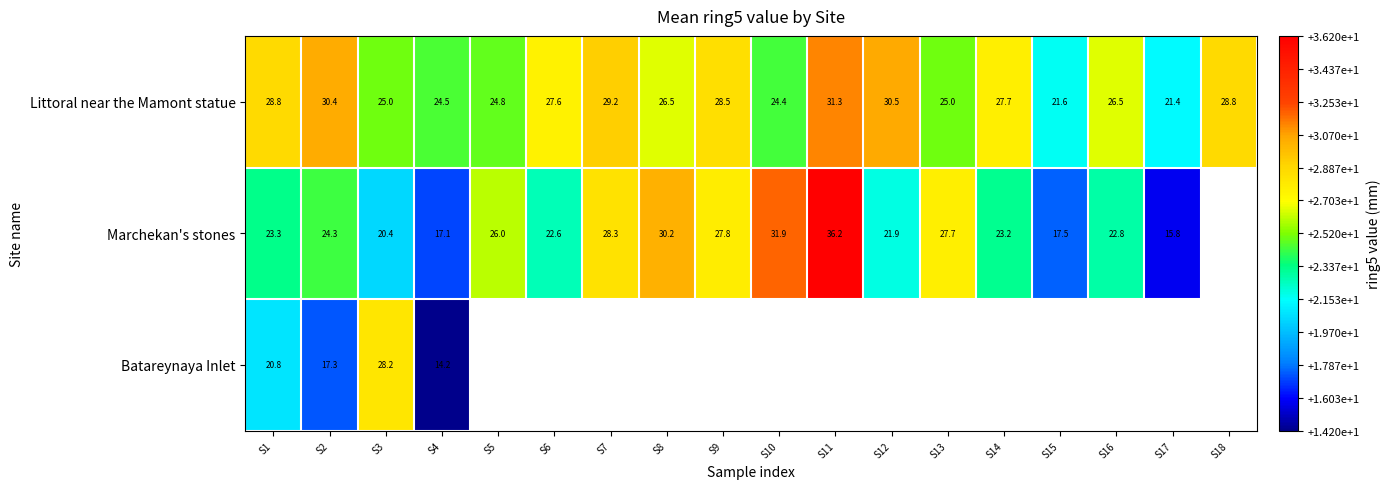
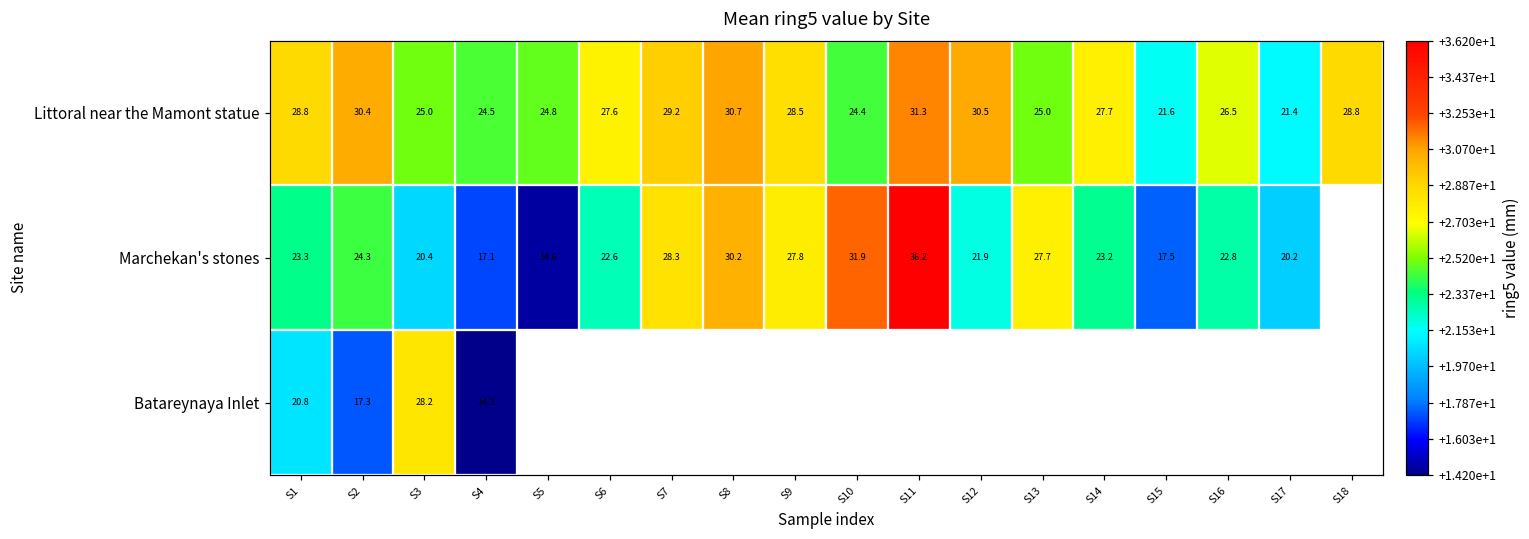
  {
    "Littoral near the Mamont statue": {
      "S1": 28.8,
      "S2": 30.4,
      "S3": 25.0,
      "S4": 24.5,
      "S5": 24.8,
      "S6": 27.6,
      "S7": 29.2,
-     "S8": 26.5,
+     "S8": 30.7,
      "S9": 28.5,
      "S10": 24.4,
      "S11": 31.3,
      "S12": 30.5,
      "S13": 25.0,
      "S14": 27.7,
      "S15": 21.6,
      "S16": 26.5,
      "S17": 21.4,
      "S18": 28.8
    },
    "Marchekan's stones": {
      "S1": 23.3,
      "S2": 24.3,
      "S3": 20.4,
      "S4": 17.1,
-     "S5": 26.0,
+     "S5": 14.6,
      "S6": 22.6,
      "S7": 28.3,
      "S8": 30.2,
      "S9": 27.8,
      "S10": 31.9,
      "S11": 36.2,
      "S12": 21.9,
      "S13": 27.7,
      "S14": 23.2,
      "S15": 17.5,
      "S16": 22.8,
-     "S17": 15.8
+     "S17": 20.2
    },
    "Batareynaya Inlet": {
      "S1": 20.8,
      "S2": 17.3,
      "S3": 28.2,
      "S4": 14.2
    }
  }
